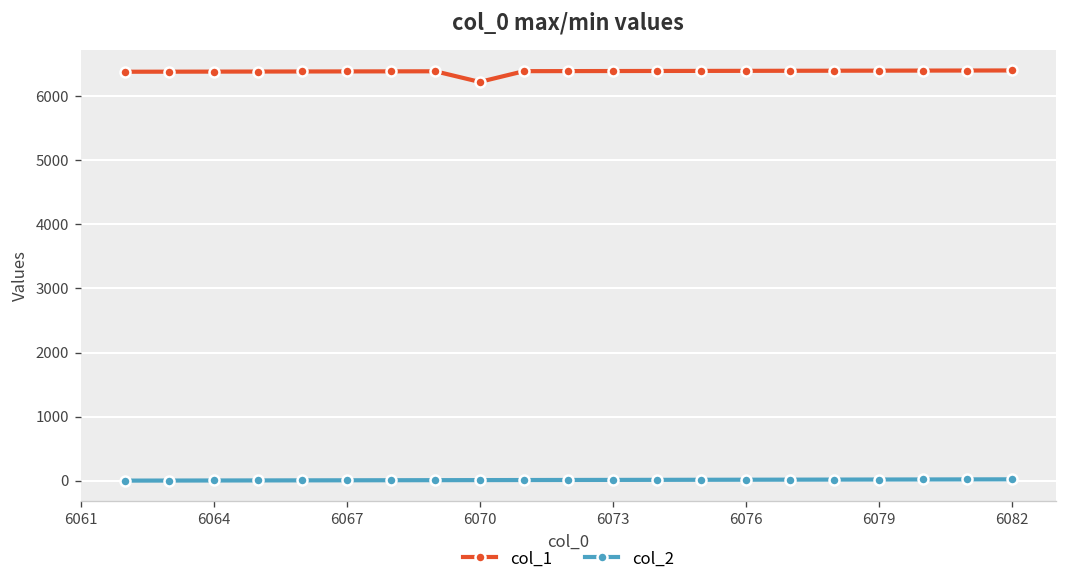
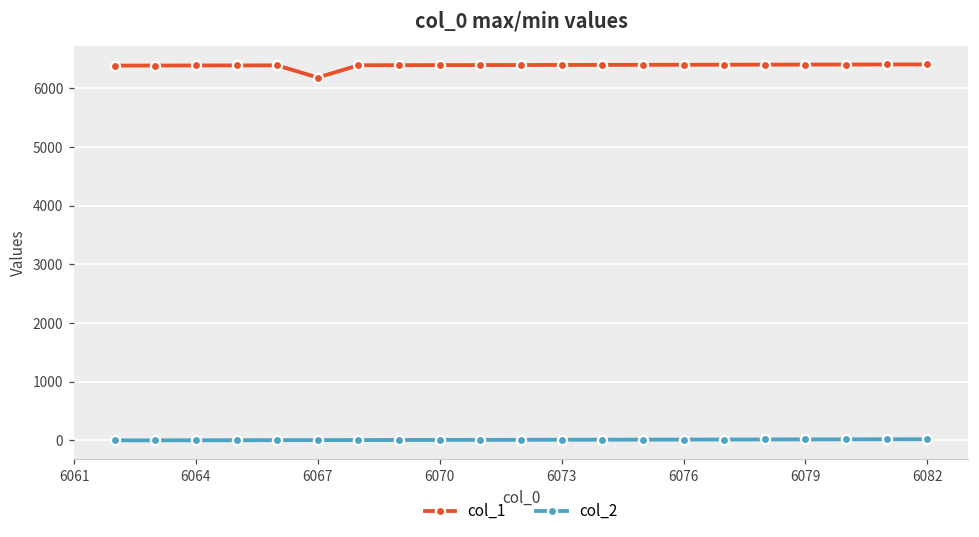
  {
    "col_1": {
      "6064": 6400,
-     "6067": 6400,
-     "6070": 6200,
+     "6067": 6200,
+     "6070": 6400,
      "6073": 6400,
      "6076": 6400,
      "6079": 6400,
      "6082": 6400
    },
    "col_2": {
      "6064": 0,
      "6067": 0,
      "6070": 0,
      "6073": 0,
      "6076": 0,
      "6079": 0,
      "6082": 0
    }
  }
